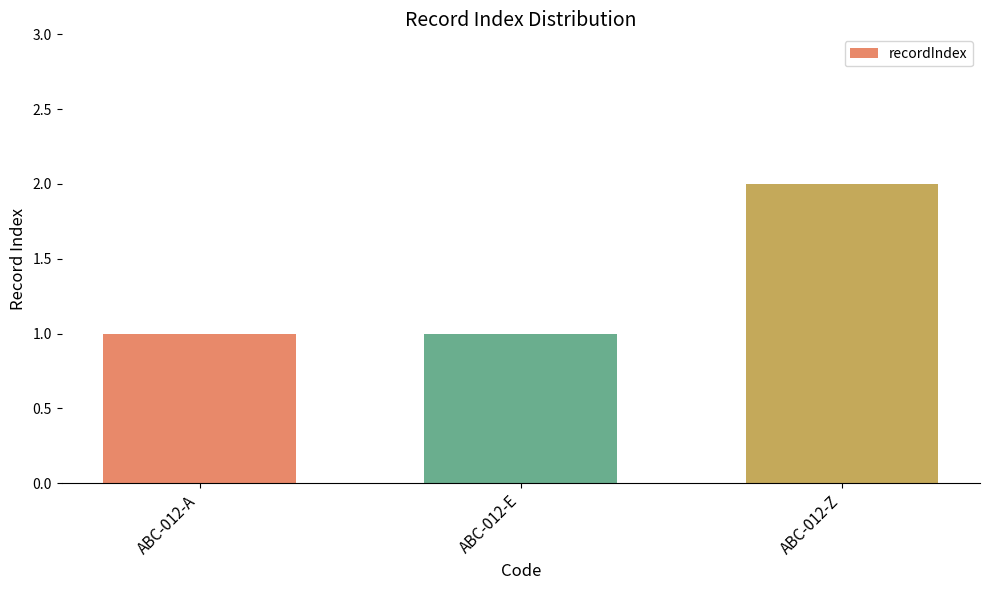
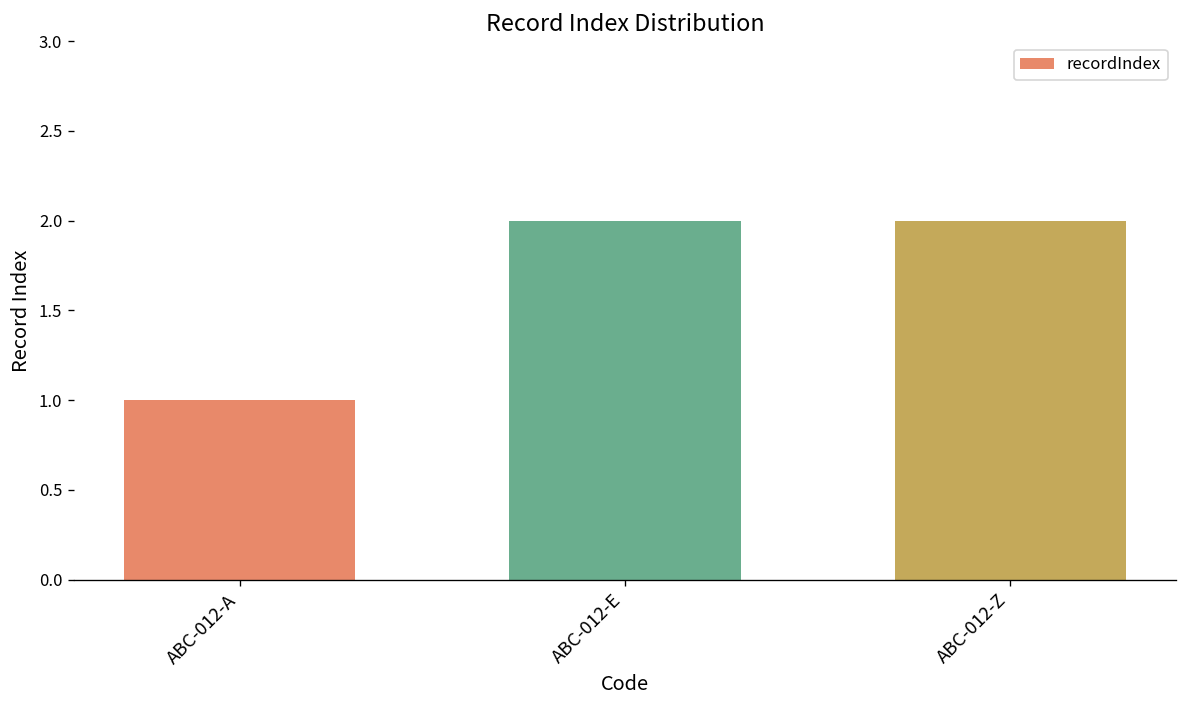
  {
    "ABC-012-A": 1,
-   "ABC-012-E": 1,
+   "ABC-012-E": 2,
    "ABC-012-Z": 2
  }
